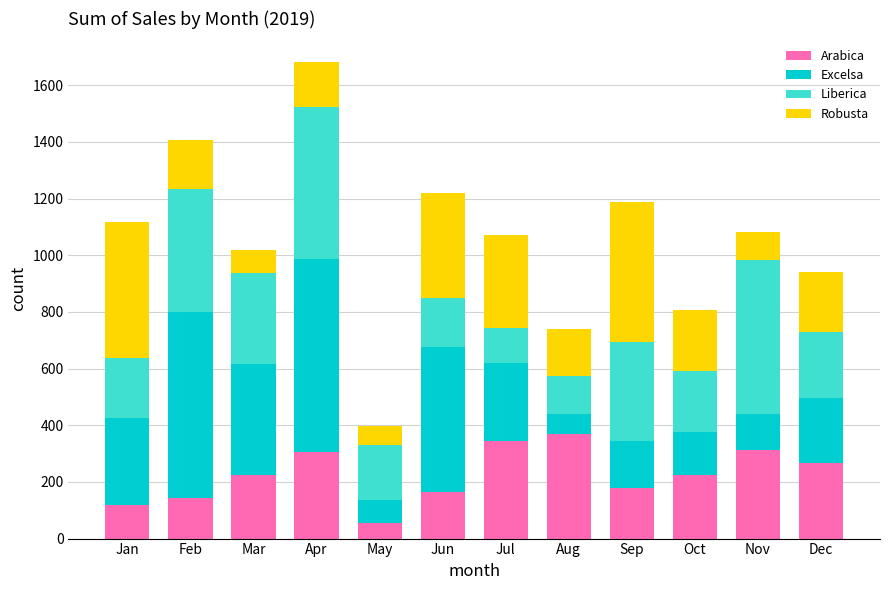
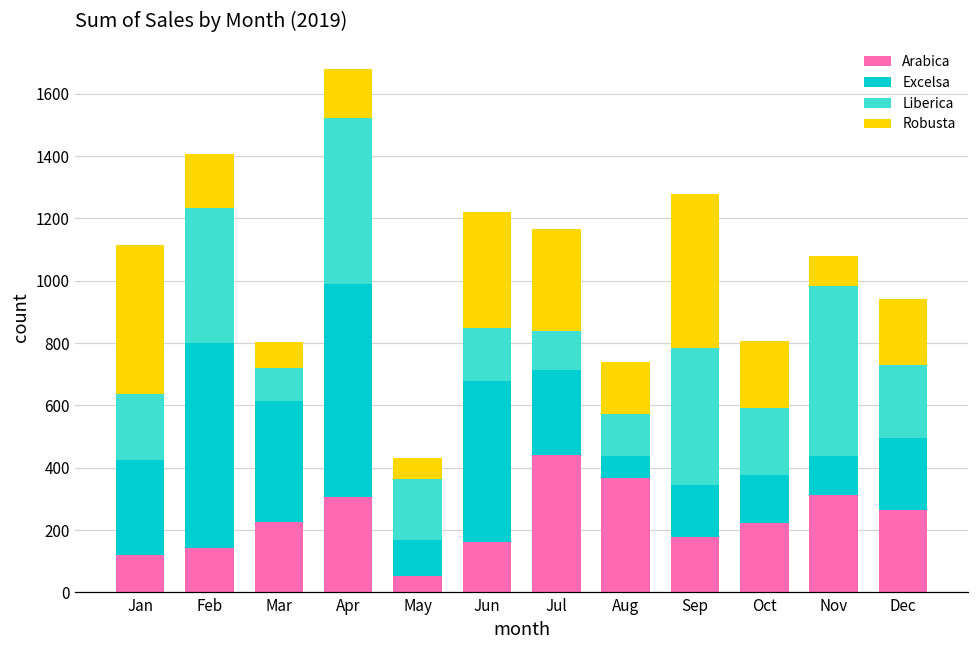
  {
    "Arabica": {
      "Jan": 120,
      "Feb": 140,
      "Mar": 220,
      "Apr": 310,
      "May": 50,
      "Jun": 160,
-     "Jul": 350,
+     "Jul": 440,
      "Aug": 370,
      "Sep": 180,
      "Oct": 220,
      "Nov": 310,
      "Dec": 270
    },
    "Excelsa": {
      "Jan": 310,
      "Feb": 660,
      "Mar": 390,
      "Apr": 680,
-     "May": 80,
+     "May": 120,
      "Jun": 510,
      "Jul": 270,
      "Aug": 70,
      "Sep": 170,
      "Oct": 150,
      "Nov": 130,
      "Dec": 230
    },
    "Liberica": {
      "Jan": 210,
      "Feb": 430,
-     "Mar": 320,
+     "Mar": 110,
      "Apr": 530,
      "May": 190,
      "Jun": 170,
      "Jul": 120,
      "Aug": 130,
-     "Sep": 350,
+     "Sep": 440,
      "Oct": 220,
      "Nov": 540,
      "Dec": 240
    },
    "Robusta": {
      "Jan": 480,
      "Feb": 170,
      "Mar": 80,
      "Apr": 160,
      "May": 70,
      "Jun": 370,
      "Jul": 330,
      "Aug": 170,
      "Sep": 490,
      "Oct": 210,
      "Nov": 100,
      "Dec": 210
    }
  }
